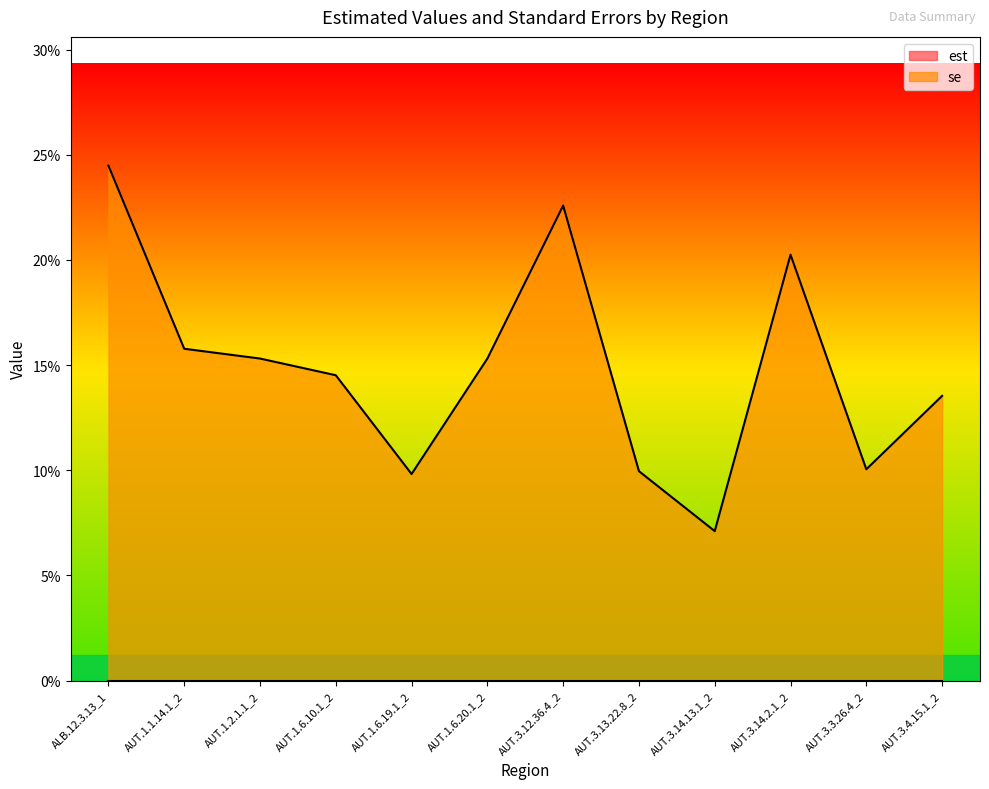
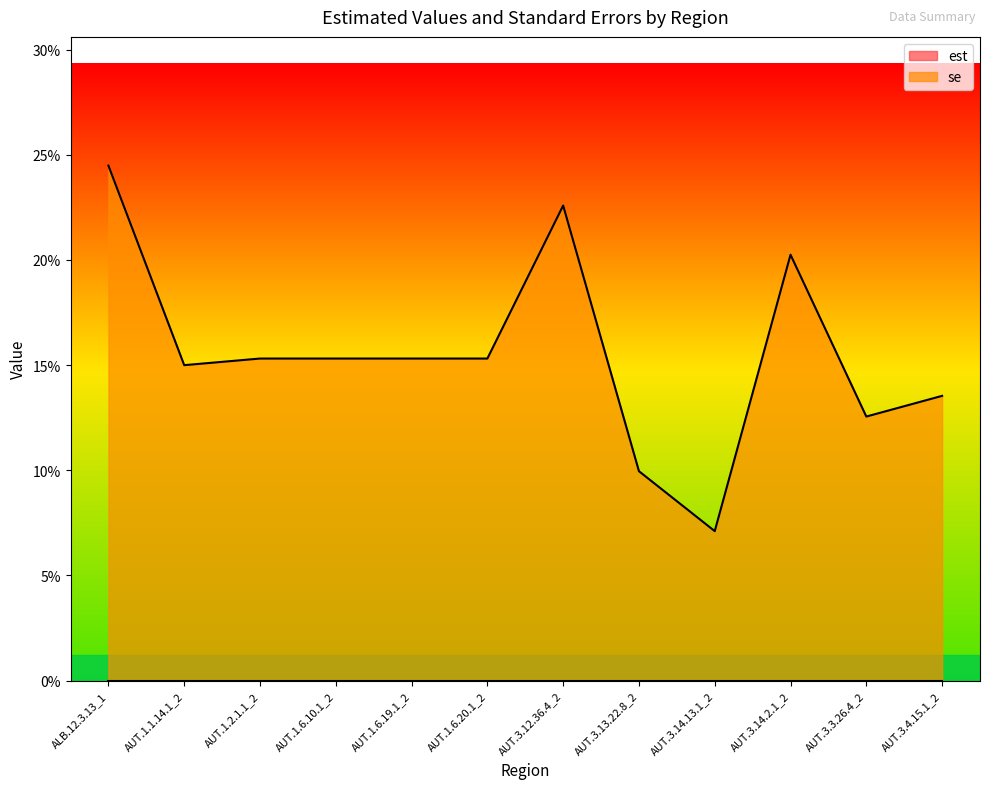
  {
    "se": {
      "ALB.12.3.13_1": "24.5%",
-     "AUT.1.1.14.1_2": "15.8%",
+     "AUT.1.1.14.1_2": "15.0%",
      "AUT.1.2.1.1_2": "15.3%",
-     "AUT.1.6.10.1_2": "14.5%",
-     "AUT.1.6.19.1_2": "9.8%",
+     "AUT.1.6.10.1_2": "15.3%",
+     "AUT.1.6.19.1_2": "15.3%",
      "AUT.1.6.20.1_2": "15.3%",
      "AUT.3.12.36.4_2": "22.6%",
      "AUT.3.13.22.8_2": "10.0%",
      "AUT.3.14.13.1_2": "7.1%",
      "AUT.3.14.2.1_2": "20.3%",
-     "AUT.3.3.26.4_2": "10.0%",
+     "AUT.3.3.26.4_2": "12.6%",
      "AUT.3.4.15.1_2": "13.5%"
    }
  }
